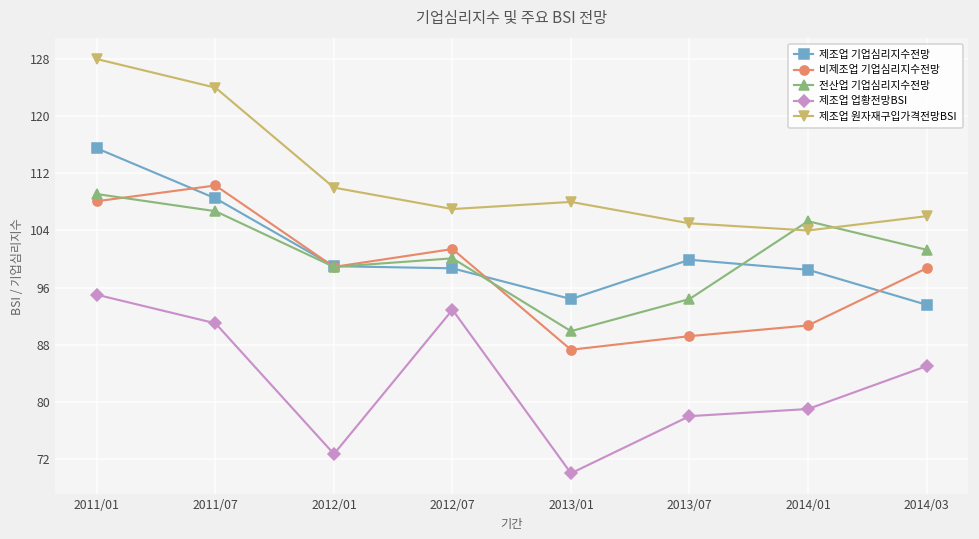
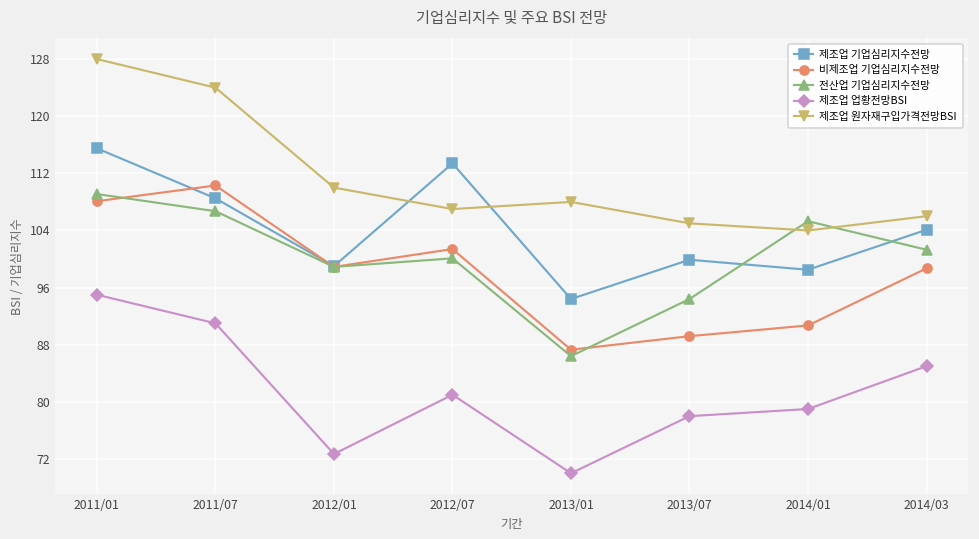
  {
    "제조업 기업심리지수전망": {
      "2011/01": 116,
      "2011/07": 109,
-     "2012/07": 99,
+     "2012/07": 113,
      "2013/01": 94,
      "2013/07": 100,
      "2014/01": 99,
-     "2014/03": 94
+     "2014/03": 104
    },
    "전산업 기업심리지수전망": {
      "2011/01": 109,
      "2011/07": 107,
      "2012/07": 100,
-     "2013/01": 90,
+     "2013/01": 86,
      "2013/07": 94,
      "2014/01": 105,
      "2014/03": 101
    },
    "제조업 업황전망BSI": {
      "2011/01": 95,
      "2011/07": 91,
      "2012/01": 73,
-     "2012/07": 93,
+     "2012/07": 81,
      "2013/01": 70,
      "2013/07": 78,
      "2014/01": 79,
      "2014/03": 85
    }
  }
